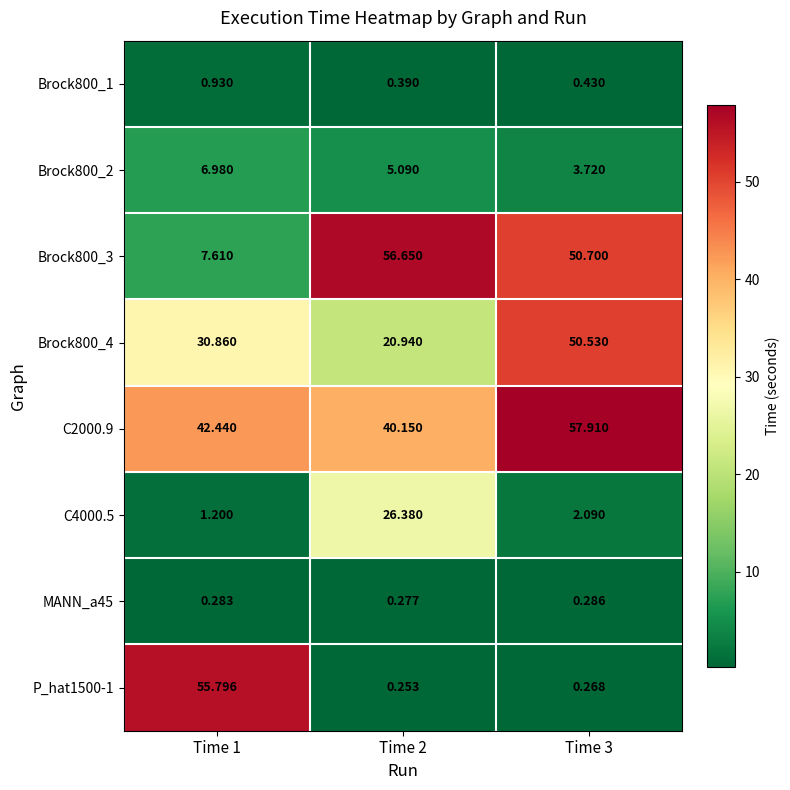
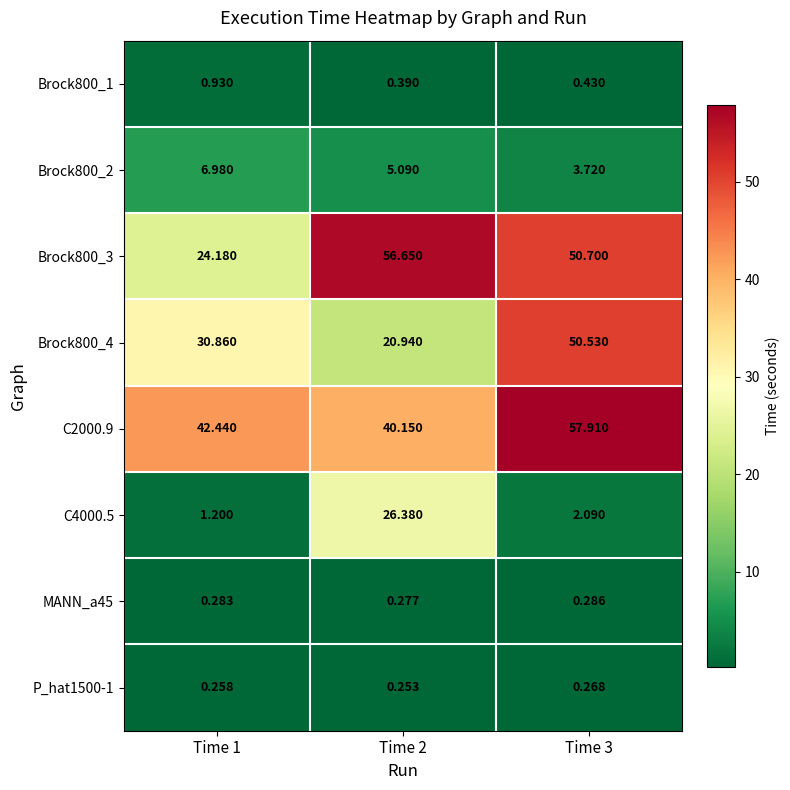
  {
    "Brock800_1": {
      "Time 1": 0.930,
      "Time 2": 0.390,
      "Time 3": 0.430
    },
    "Brock800_2": {
      "Time 1": 6.980,
      "Time 2": 5.090,
      "Time 3": 3.720
    },
    "Brock800_3": {
-     "Time 1": 7.610,
+     "Time 1": 24.180,
      "Time 2": 56.650,
      "Time 3": 50.700
    },
    "Brock800_4": {
      "Time 1": 30.860,
      "Time 2": 20.940,
      "Time 3": 50.530
    },
    "C2000.9": {
      "Time 1": 42.440,
      "Time 2": 40.150,
      "Time 3": 57.910
    },
    "C4000.5": {
      "Time 1": 1.200,
      "Time 2": 26.380,
      "Time 3": 2.090
    },
    "MANN_a45": {
      "Time 1": 0.283,
      "Time 2": 0.277,
      "Time 3": 0.286
    },
    "P_hat1500-1": {
-     "Time 1": 55.796,
+     "Time 1": 0.258,
      "Time 2": 0.253,
      "Time 3": 0.268
    }
  }
